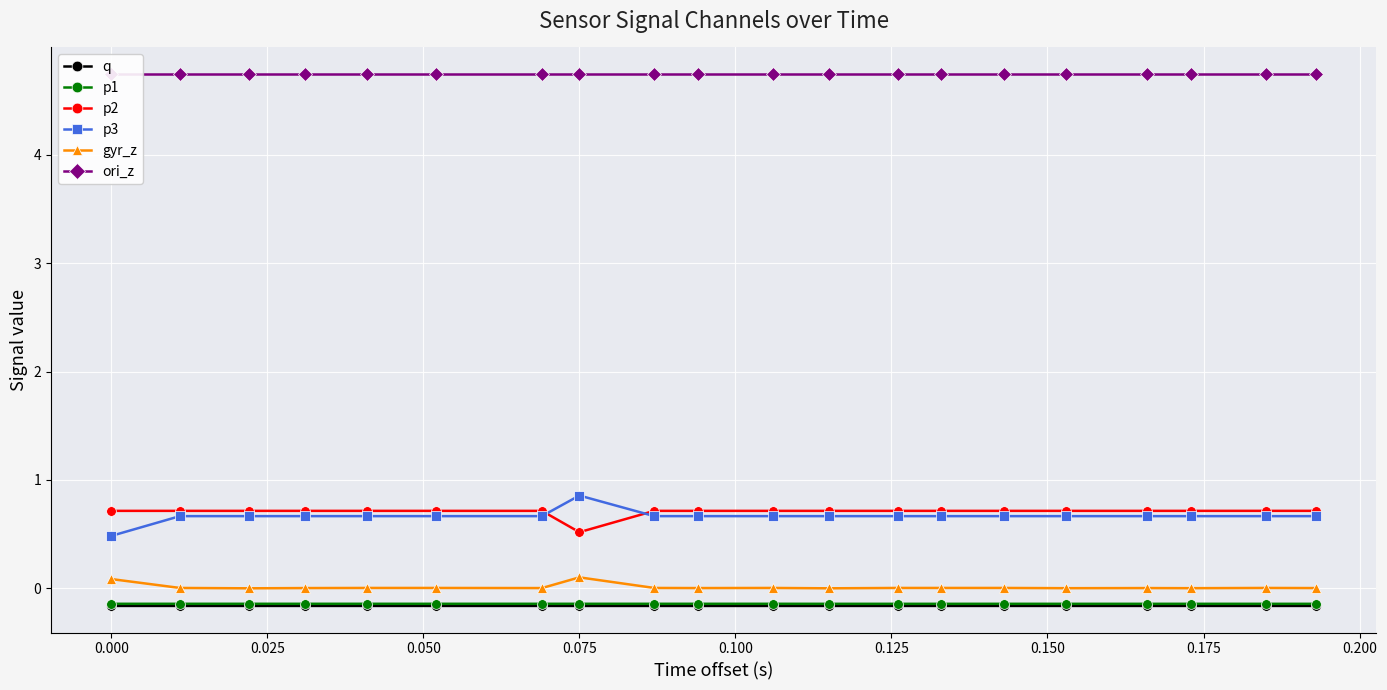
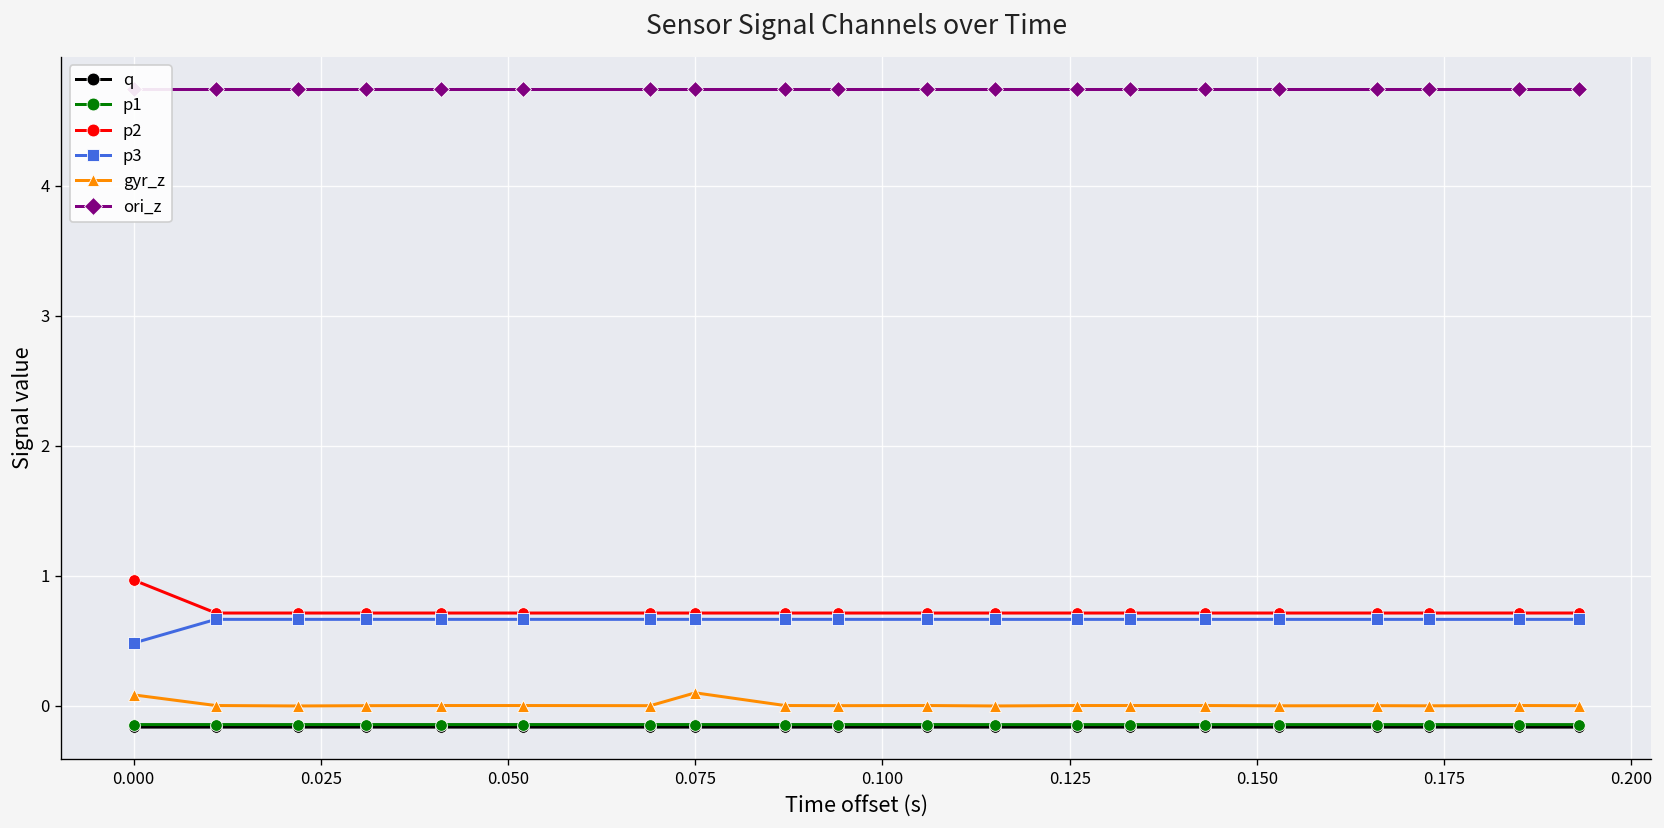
  {
    "p2": {
-     "0.000": 0.71,
-     "0.075": 0.52
+     "0.000": 0.97,
+     "0.075": 0.71
    },
    "p3": {
      "0.000": 0.48,
-     "0.075": 0.86
+     "0.075": 0.67
    },
    "gyr_z": {
      "0.000": 0.08,
      "0.075": 0.10
    },
    "ori_z": {
      "0.075": 4.75
    }
  }
